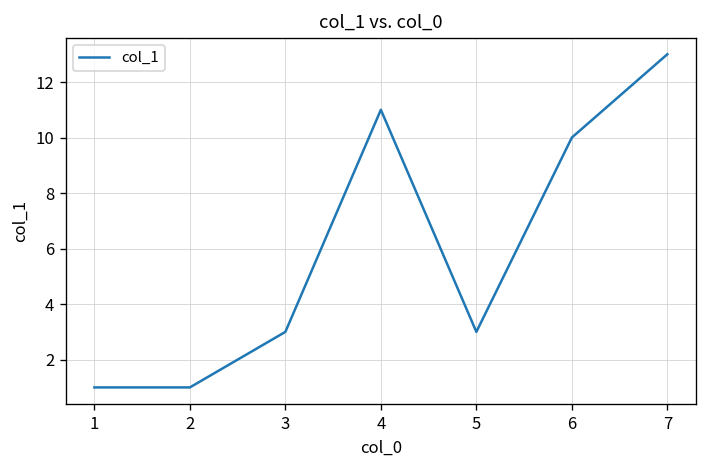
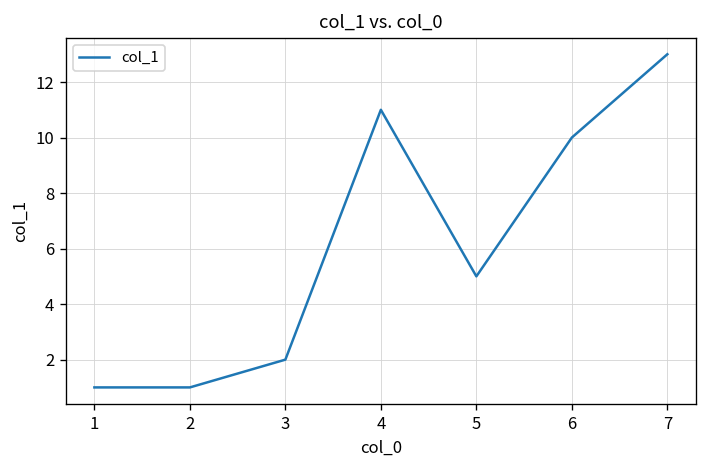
  {
    "1": 1,
    "2": 1,
-   "3": 3,
+   "3": 2,
    "4": 11,
-   "5": 3,
+   "5": 5,
    "6": 10,
    "7": 13
  }
